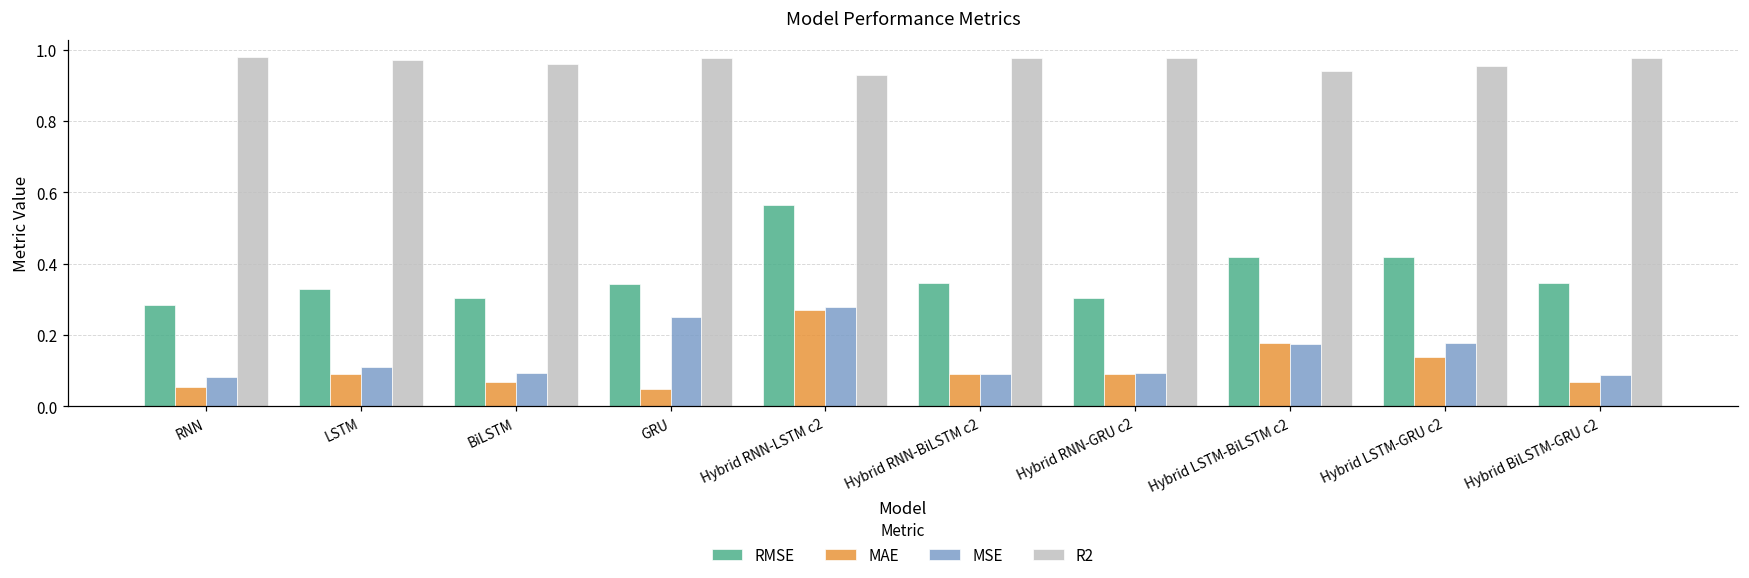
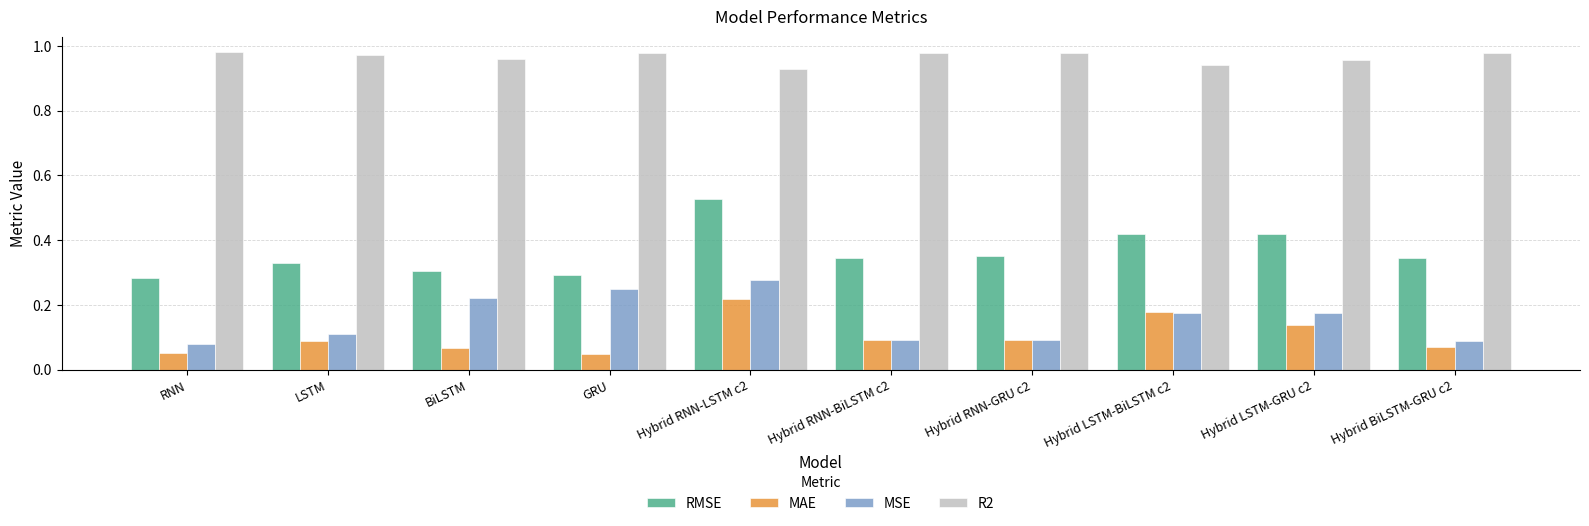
  {
    "RMSE": {
      "RNN": 0.28,
      "LSTM": 0.33,
      "BiLSTM": 0.30,
-     "GRU": 0.34,
-     "Hybrid RNN-LSTM c2": 0.56,
+     "GRU": 0.29,
+     "Hybrid RNN-LSTM c2": 0.53,
      "Hybrid RNN-BiLSTM c2": 0.35,
-     "Hybrid RNN-GRU c2": 0.30,
+     "Hybrid RNN-GRU c2": 0.35,
      "Hybrid LSTM-BiLSTM c2": 0.42,
      "Hybrid LSTM-GRU c2": 0.42,
      "Hybrid BiLSTM-GRU c2": 0.34
    },
    "MAE": {
      "RNN": 0.05,
      "LSTM": 0.09,
      "BiLSTM": 0.07,
      "GRU": 0.05,
-     "Hybrid RNN-LSTM c2": 0.27,
+     "Hybrid RNN-LSTM c2": 0.22,
      "Hybrid RNN-BiLSTM c2": 0.09,
      "Hybrid RNN-GRU c2": 0.09,
      "Hybrid LSTM-BiLSTM c2": 0.18,
      "Hybrid LSTM-GRU c2": 0.14,
      "Hybrid BiLSTM-GRU c2": 0.07
    },
    "MSE": {
      "RNN": 0.08,
      "LSTM": 0.11,
-     "BiLSTM": 0.09,
+     "BiLSTM": 0.22,
      "GRU": 0.25,
      "Hybrid RNN-LSTM c2": 0.28,
      "Hybrid RNN-BiLSTM c2": 0.09,
      "Hybrid RNN-GRU c2": 0.09,
      "Hybrid LSTM-BiLSTM c2": 0.17,
      "Hybrid LSTM-GRU c2": 0.18,
      "Hybrid BiLSTM-GRU c2": 0.09
    },
    "R2": {
      "RNN": 0.98,
      "LSTM": 0.97,
      "BiLSTM": 0.96,
      "GRU": 0.98,
      "Hybrid RNN-LSTM c2": 0.93,
      "Hybrid RNN-BiLSTM c2": 0.98,
      "Hybrid RNN-GRU c2": 0.98,
      "Hybrid LSTM-BiLSTM c2": 0.94,
      "Hybrid LSTM-GRU c2": 0.95,
      "Hybrid BiLSTM-GRU c2": 0.98
    }
  }
